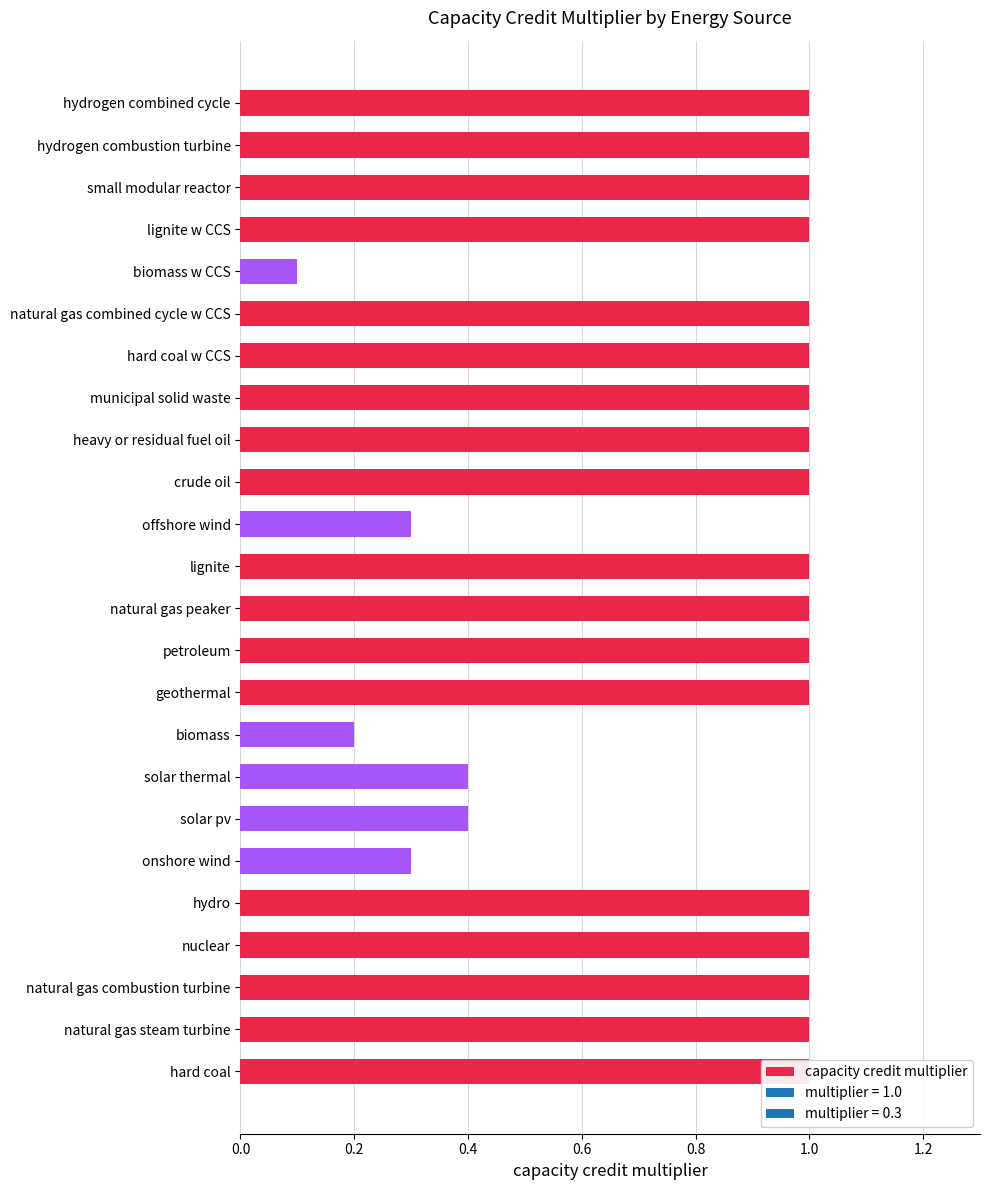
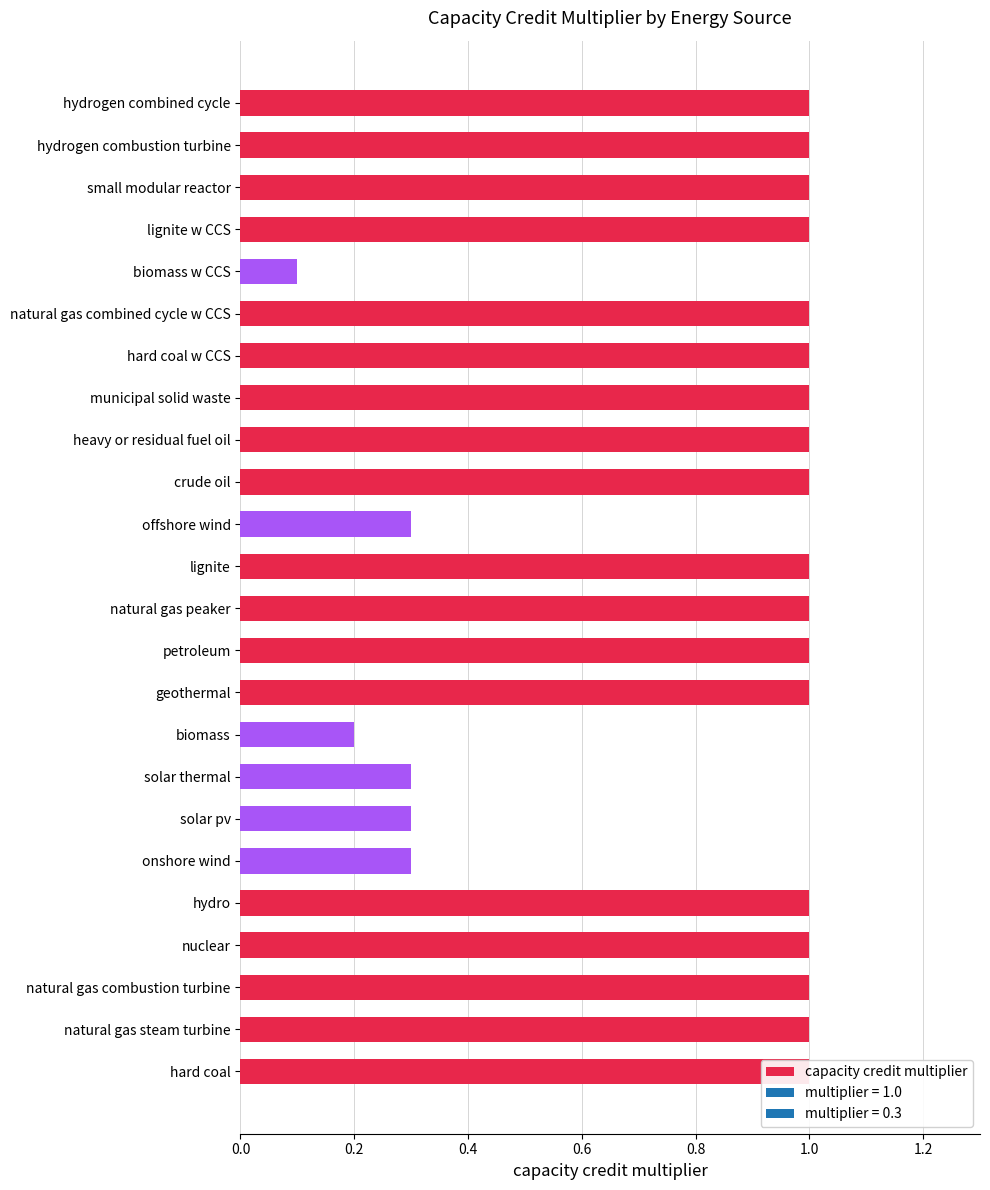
  {
    "hydrogen combined cycle": 1.0,
    "hydrogen combustion turbine": 1.0,
    "small modular reactor": 1.0,
    "lignite w CCS": 1.0,
    "biomass w CCS": 0.1,
    "natural gas combined cycle w CCS": 1.0,
    "hard coal w CCS": 1.0,
    "municipal solid waste": 1.0,
    "heavy or residual fuel oil": 1.0,
    "crude oil": 1.0,
    "offshore wind": 0.3,
    "lignite": 1.0,
    "natural gas peaker": 1.0,
    "petroleum": 1.0,
    "geothermal": 1.0,
    "biomass": 0.2,
-   "solar thermal": 0.4,
-   "solar pv": 0.4,
+   "solar thermal": 0.3,
+   "solar pv": 0.3,
    "onshore wind": 0.3,
    "hydro": 1.0,
    "nuclear": 1.0,
    "natural gas combustion turbine": 1.0,
    "natural gas steam turbine": 1.0
  }
